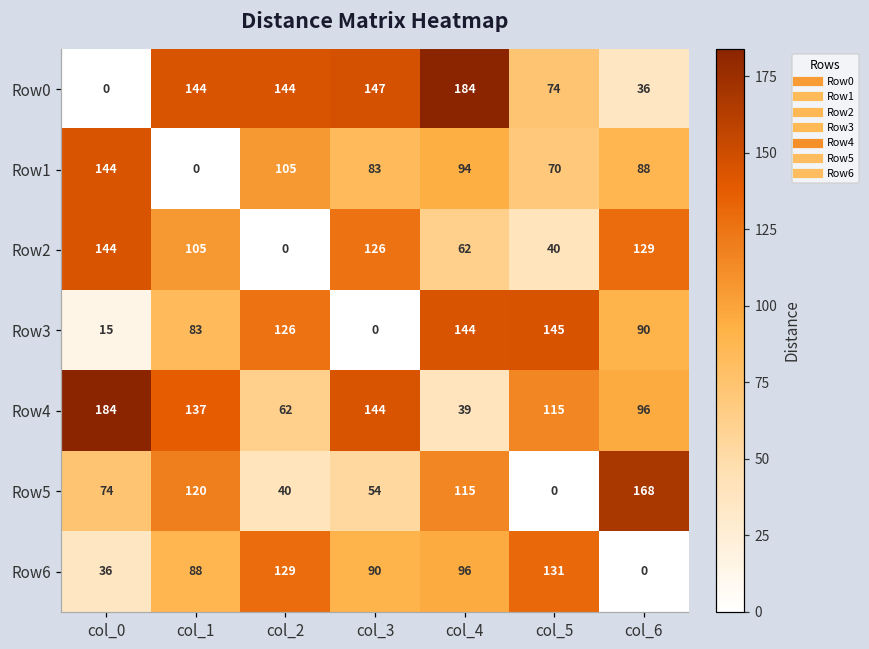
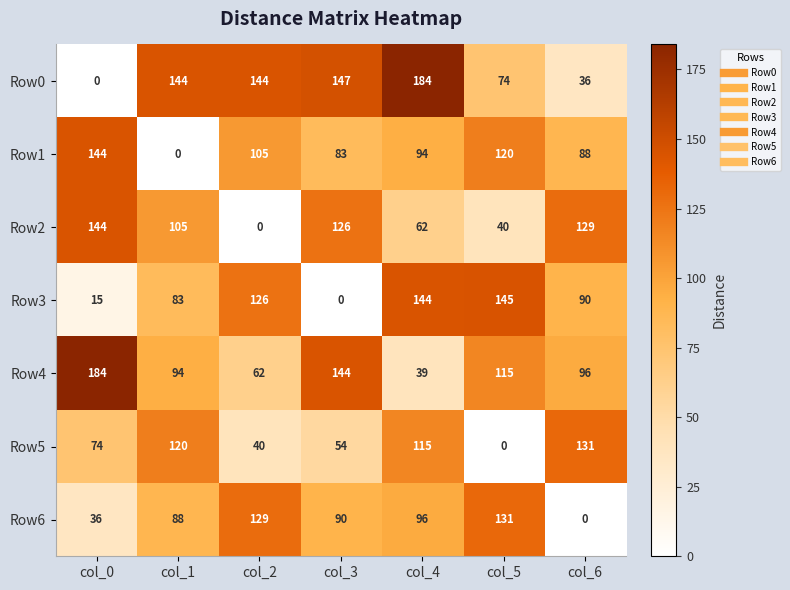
  {
    "Row0": {
      "col_0": 0,
      "col_1": 144,
      "col_2": 144,
      "col_3": 147,
      "col_4": 184,
      "col_5": 74,
      "col_6": 36
    },
    "Row1": {
      "col_0": 144,
      "col_1": 0,
      "col_2": 105,
      "col_3": 83,
      "col_4": 94,
-     "col_5": 70,
+     "col_5": 120,
      "col_6": 88
    },
    "Row2": {
      "col_0": 144,
      "col_1": 105,
      "col_2": 0,
      "col_3": 126,
      "col_4": 62,
      "col_5": 40,
      "col_6": 129
    },
    "Row3": {
      "col_0": 15,
      "col_1": 83,
      "col_2": 126,
      "col_3": 0,
      "col_4": 144,
      "col_5": 145,
      "col_6": 90
    },
    "Row4": {
      "col_0": 184,
-     "col_1": 137,
+     "col_1": 94,
      "col_2": 62,
      "col_3": 144,
      "col_4": 39,
      "col_5": 115,
      "col_6": 96
    },
    "Row5": {
      "col_0": 74,
      "col_1": 120,
      "col_2": 40,
      "col_3": 54,
      "col_4": 115,
      "col_5": 0,
-     "col_6": 168
+     "col_6": 131
    },
    "Row6": {
      "col_0": 36,
      "col_1": 88,
      "col_2": 129,
      "col_3": 90,
      "col_4": 96,
      "col_5": 131,
      "col_6": 0
    }
  }
